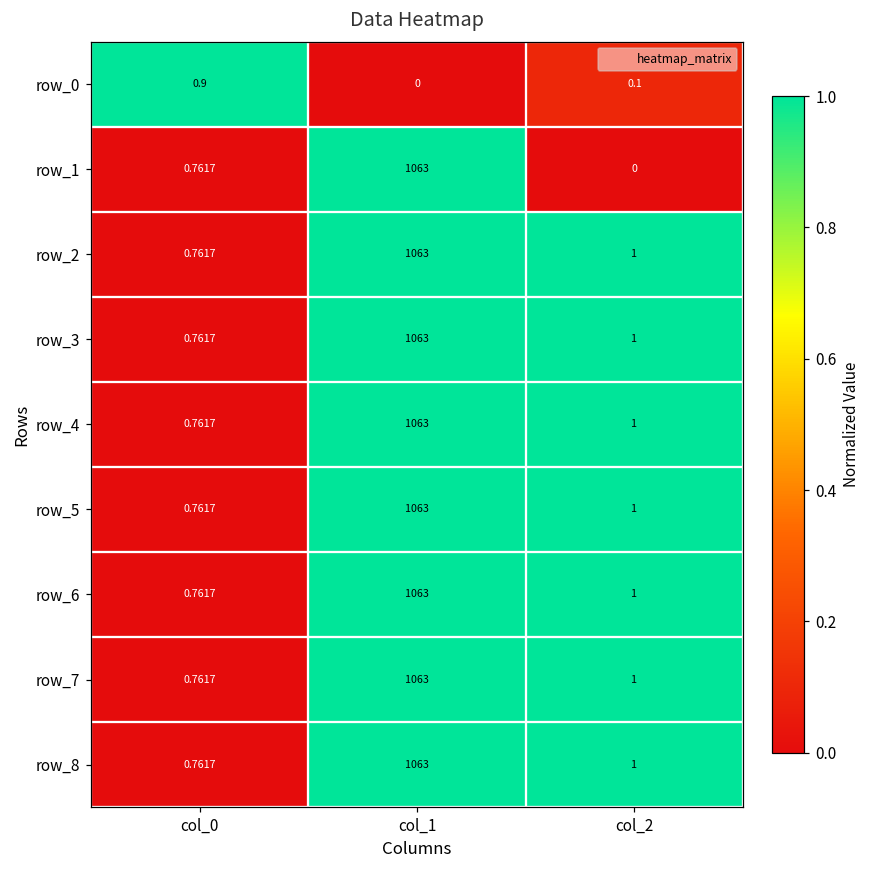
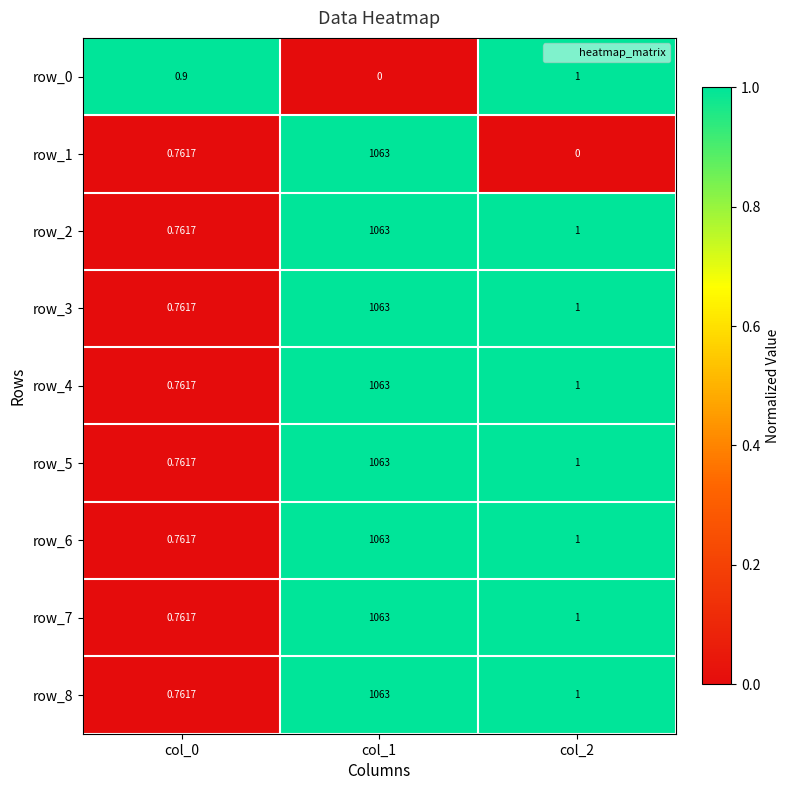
  {
    "row_0": {
      "col_0": 0.9,
      "col_1": 0,
-     "col_2": 0.1
+     "col_2": 1
    },
    "row_1": {
      "col_0": 0.7617,
      "col_1": 1063,
      "col_2": 0
    },
    "row_2": {
      "col_0": 0.7617,
      "col_1": 1063,
      "col_2": 1
    },
    "row_3": {
      "col_0": 0.7617,
      "col_1": 1063,
      "col_2": 1
    },
    "row_4": {
      "col_0": 0.7617,
      "col_1": 1063,
      "col_2": 1
    },
    "row_5": {
      "col_0": 0.7617,
      "col_1": 1063,
      "col_2": 1
    },
    "row_6": {
      "col_0": 0.7617,
      "col_1": 1063,
      "col_2": 1
    },
    "row_7": {
      "col_0": 0.7617,
      "col_1": 1063,
      "col_2": 1
    },
    "row_8": {
      "col_0": 0.7617,
      "col_1": 1063,
      "col_2": 1
    }
  }
